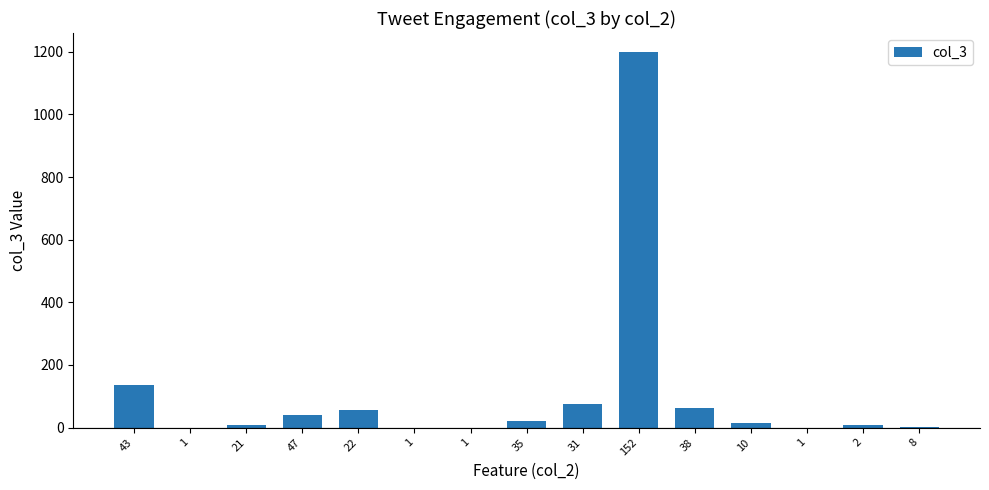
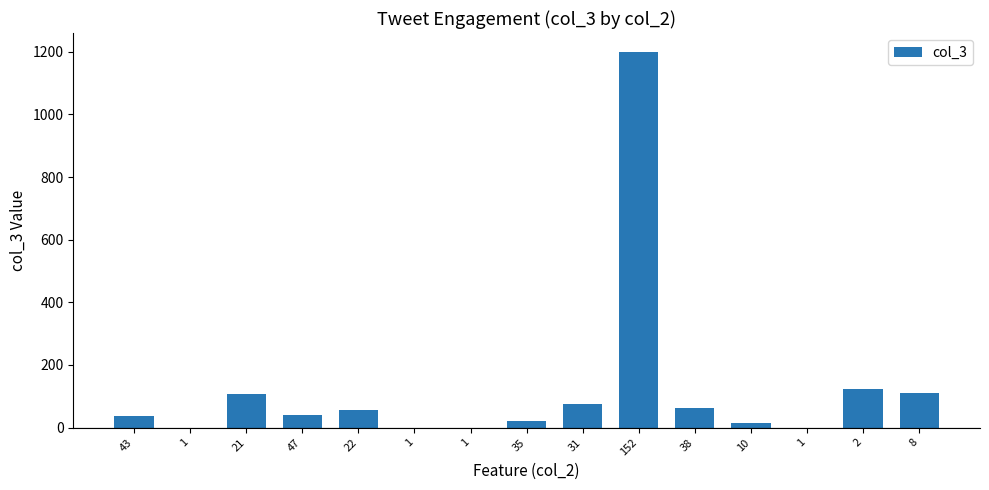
  {
-   "43": 140,
-   "21": 10,
+   "43": 40,
+   "21": 110,
    "47": 40,
    "22": 60,
    "35": 20,
    "31": 70,
    "152": 1200,
    "38": 60,
    "10": 10,
-   "2": 10,
-   "8": 0
+   "2": 120,
+   "8": 110
  }
